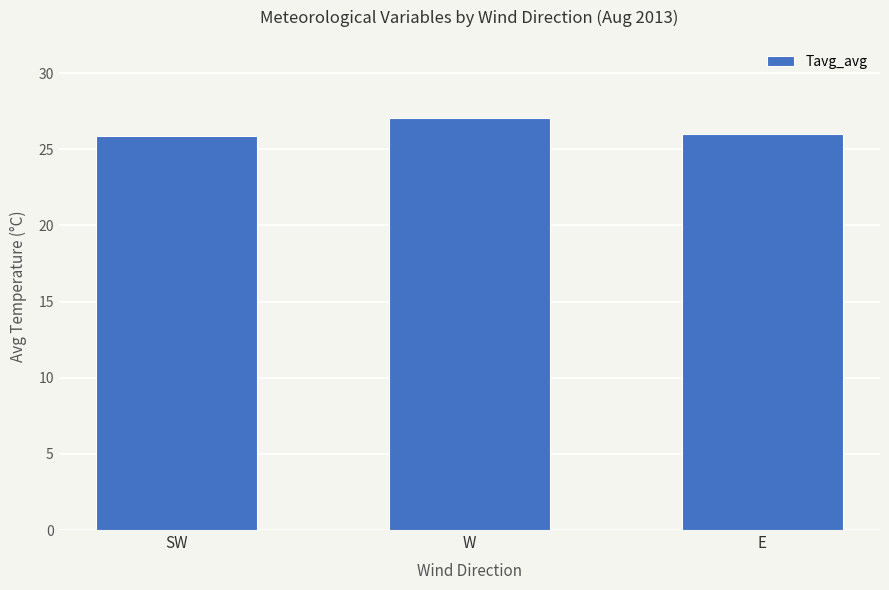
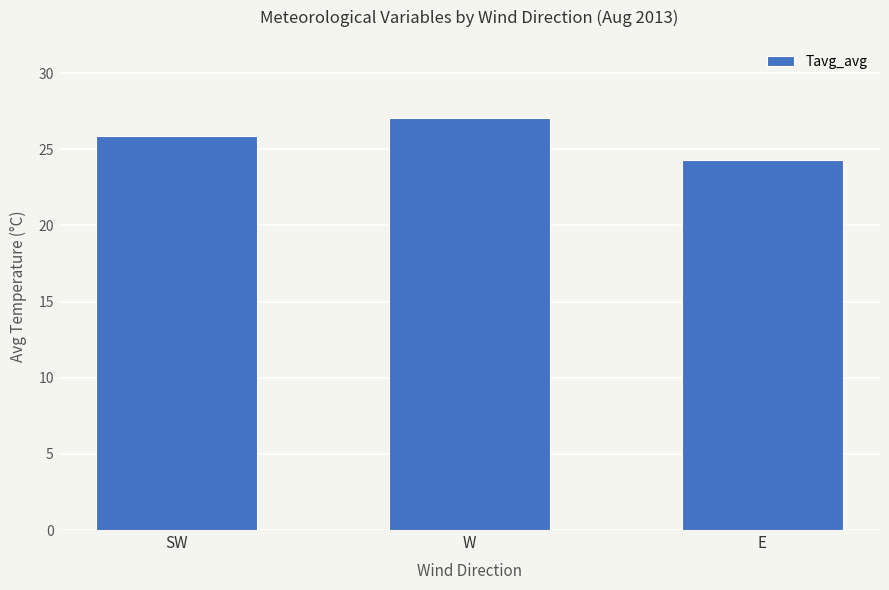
  {
    "SW": 25.9,
    "W": 27.0,
-   "E": 26.0
+   "E": 24.3
  }
